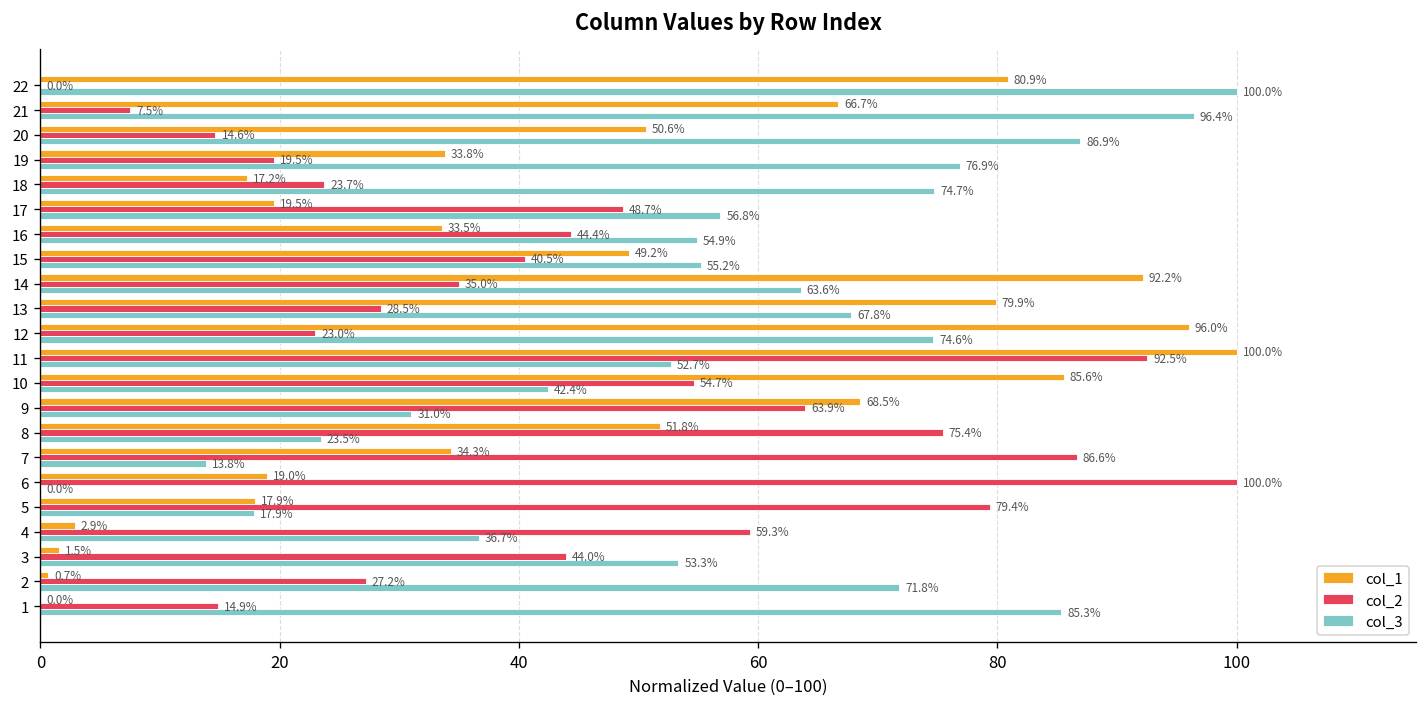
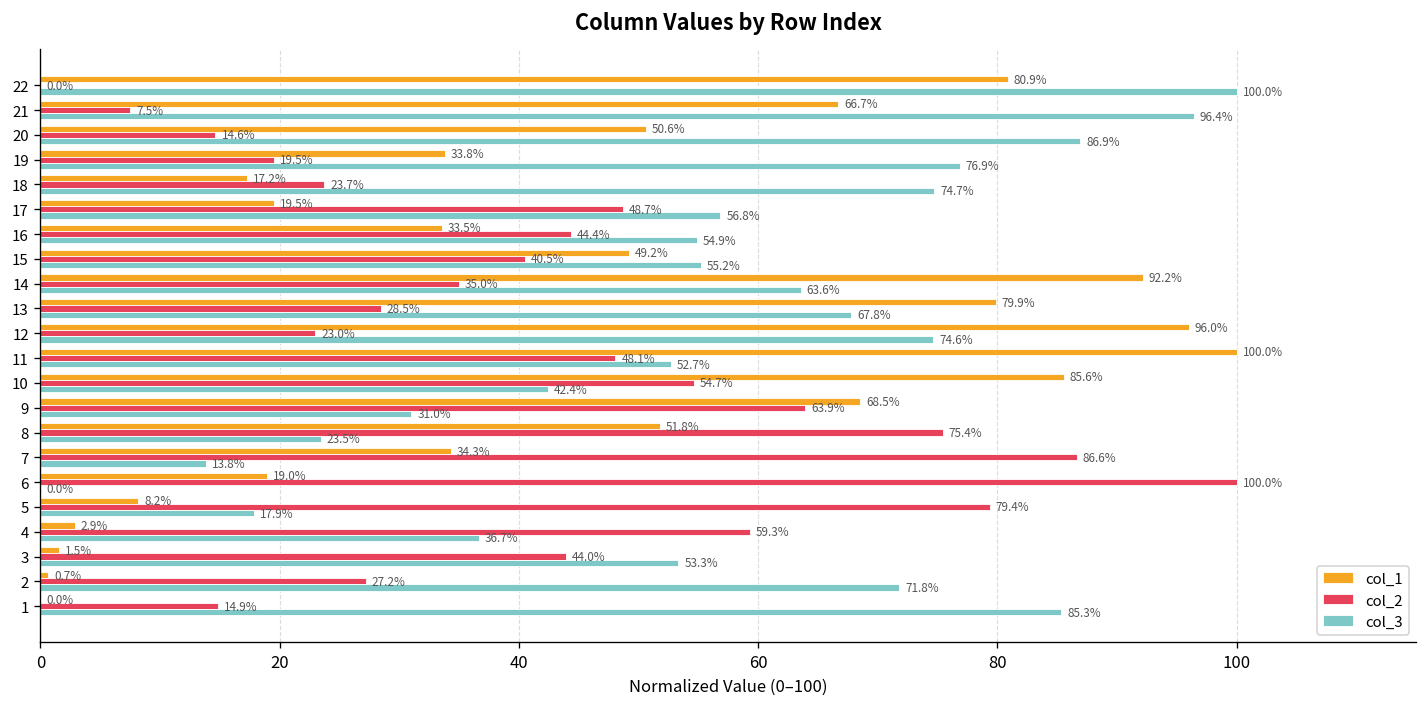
  {
    "col_1": {
      "22": "80.9%",
      "21": "66.7%",
      "20": "50.6%",
      "19": "33.8%",
      "18": "17.2%",
      "17": "19.5%",
      "16": "33.5%",
      "15": "49.2%",
      "14": "92.2%",
      "13": "79.9%",
      "12": "96.0%",
      "11": "100.0%",
      "10": "85.6%",
      "9": "68.5%",
      "8": "51.8%",
      "7": "34.3%",
      "6": "19.0%",
-     "5": "17.9%",
+     "5": "8.2%",
      "4": "2.9%",
      "3": "1.5%",
      "2": "0.7%",
      "1": "0.0%"
    },
    "col_2": {
      "22": "0.0%",
      "21": "7.5%",
      "20": "14.6%",
      "19": "19.5%",
      "18": "23.7%",
      "17": "48.7%",
      "16": "44.4%",
      "15": "40.5%",
      "14": "35.0%",
      "13": "28.5%",
      "12": "23.0%",
-     "11": "92.5%",
+     "11": "48.1%",
      "10": "54.7%",
      "9": "63.9%",
      "8": "75.4%",
      "7": "86.6%",
      "6": "100.0%",
      "5": "79.4%",
      "4": "59.3%",
      "3": "44.0%",
      "2": "27.2%",
      "1": "14.9%"
    },
    "col_3": {
      "22": "100.0%",
      "21": "96.4%",
      "20": "86.9%",
      "19": "76.9%",
      "18": "74.7%",
      "17": "56.8%",
      "16": "54.9%",
      "15": "55.2%",
      "14": "63.6%",
      "13": "67.8%",
      "12": "74.6%",
      "11": "52.7%",
      "10": "42.4%",
      "9": "31.0%",
      "8": "23.5%",
      "7": "13.8%",
      "6": "0.0%",
      "5": "17.9%",
      "4": "36.7%",
      "3": "53.3%",
      "2": "71.8%",
      "1": "85.3%"
    }
  }
